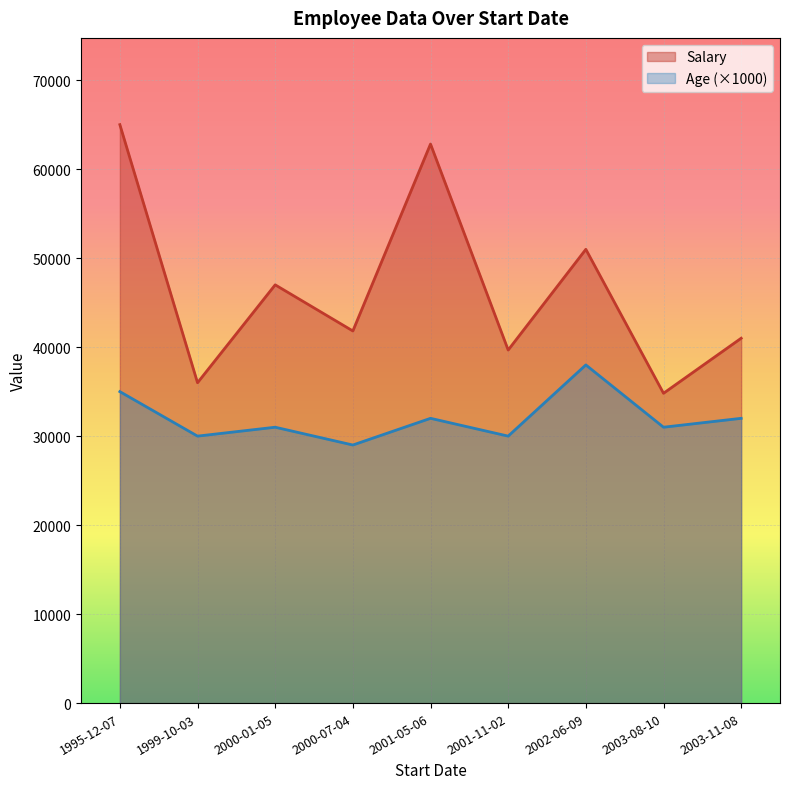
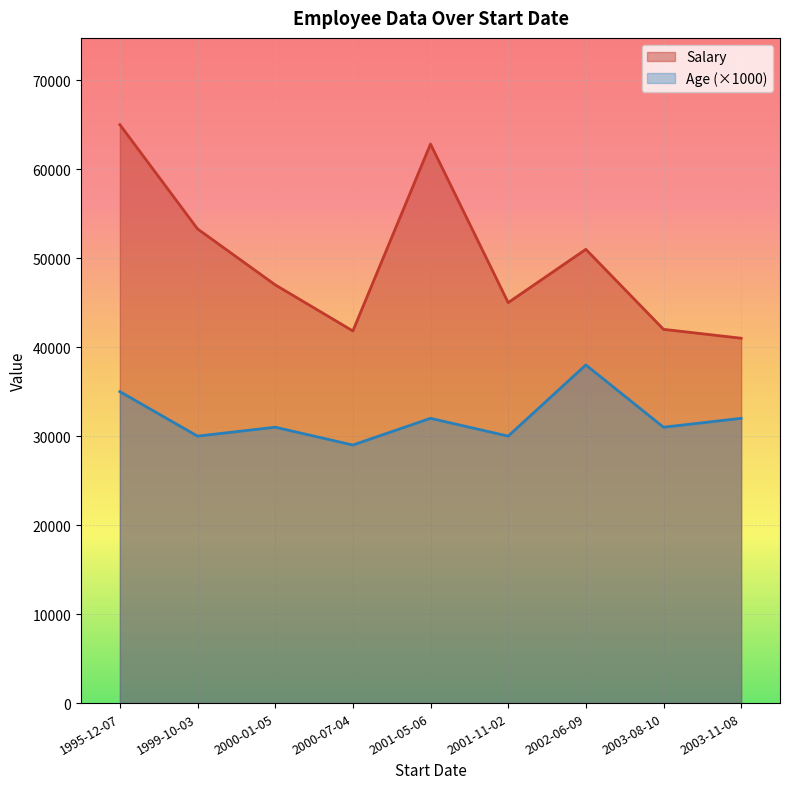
  {
    "Salary": {
      "1995-12-07": 65000,
-     "1999-10-03": 36000,
+     "1999-10-03": 53000,
      "2000-01-05": 47000,
      "2000-07-04": 42000,
      "2001-05-06": 63000,
-     "2001-11-02": 40000,
+     "2001-11-02": 45000,
      "2002-06-09": 51000,
-     "2003-08-10": 35000,
+     "2003-08-10": 42000,
      "2003-11-08": 41000
    },
    "Age (×1000)": {
      "1995-12-07": 35000,
      "1999-10-03": 30000,
      "2000-01-05": 31000,
      "2000-07-04": 29000,
      "2001-05-06": 32000,
      "2001-11-02": 30000,
      "2002-06-09": 38000,
      "2003-08-10": 31000,
      "2003-11-08": 32000
    }
  }
